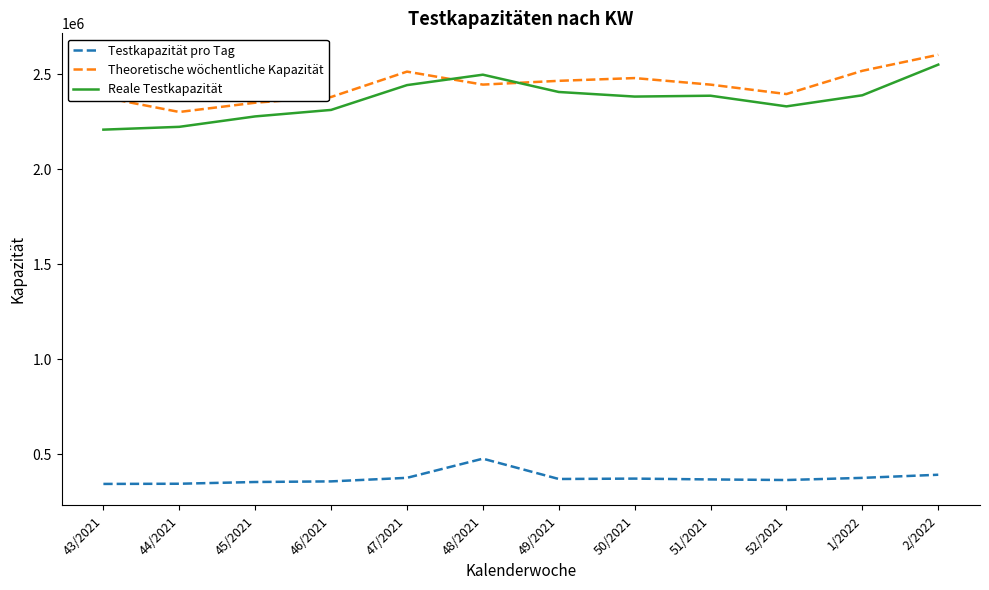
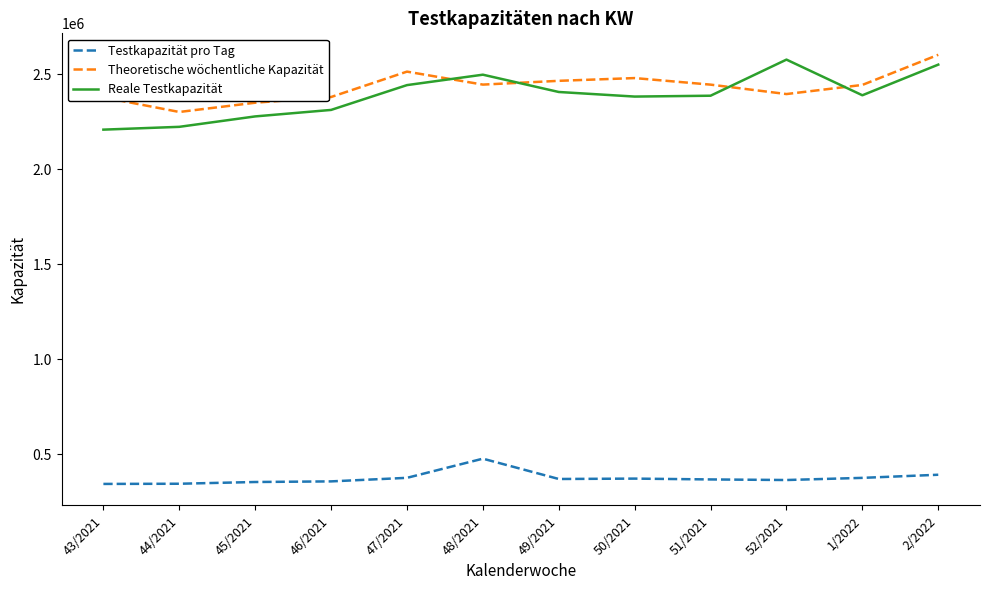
  {
    "Testkapazität pro Tag": {
      "43/2021": 340000,
      "44/2021": 340000,
      "45/2021": 350000,
      "46/2021": 360000,
      "47/2021": 370000,
      "48/2021": 480000,
      "49/2021": 370000,
      "50/2021": 370000,
      "51/2021": 370000,
      "52/2021": 360000,
      "1/2022": 370000,
      "2/2022": 390000
    },
    "Theoretische wöchentliche Kapazität": {
      "44/2021": 2300000,
      "45/2021": 2350000,
      "46/2021": 2380000,
      "47/2021": 2510000,
      "48/2021": 2450000,
      "49/2021": 2470000,
      "50/2021": 2480000,
      "51/2021": 2450000,
      "52/2021": 2400000,
-     "1/2022": 2520000,
+     "1/2022": 2440000,
      "2/2022": 2600000
    },
    "Reale Testkapazität": {
      "43/2021": 2210000,
      "44/2021": 2220000,
      "45/2021": 2280000,
      "46/2021": 2310000,
      "47/2021": 2440000,
      "48/2021": 2500000,
      "49/2021": 2410000,
      "50/2021": 2380000,
      "51/2021": 2390000,
-     "52/2021": 2330000,
+     "52/2021": 2580000,
      "1/2022": 2390000,
      "2/2022": 2550000
    }
  }
